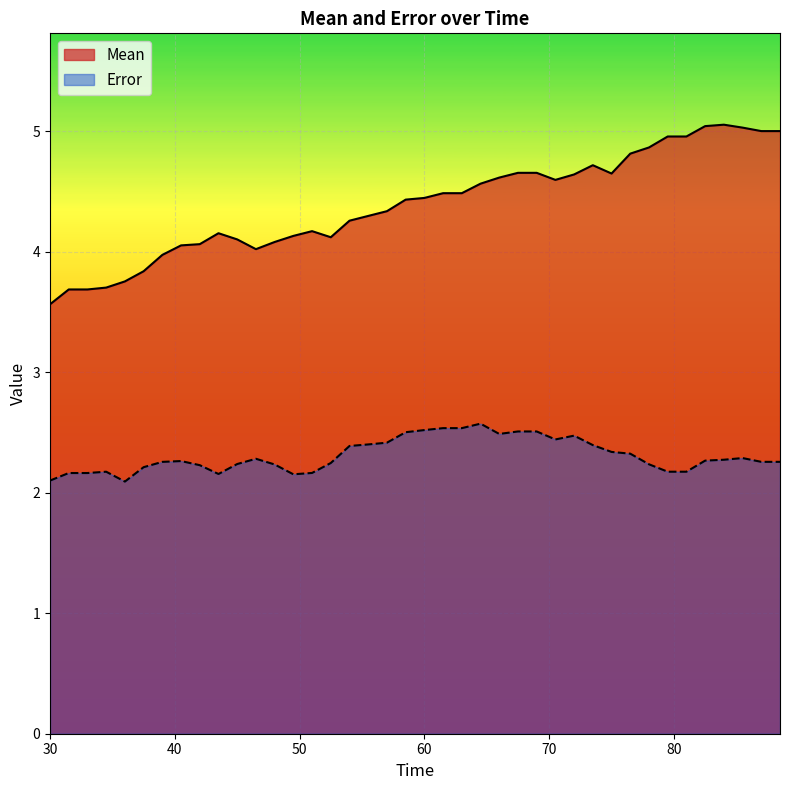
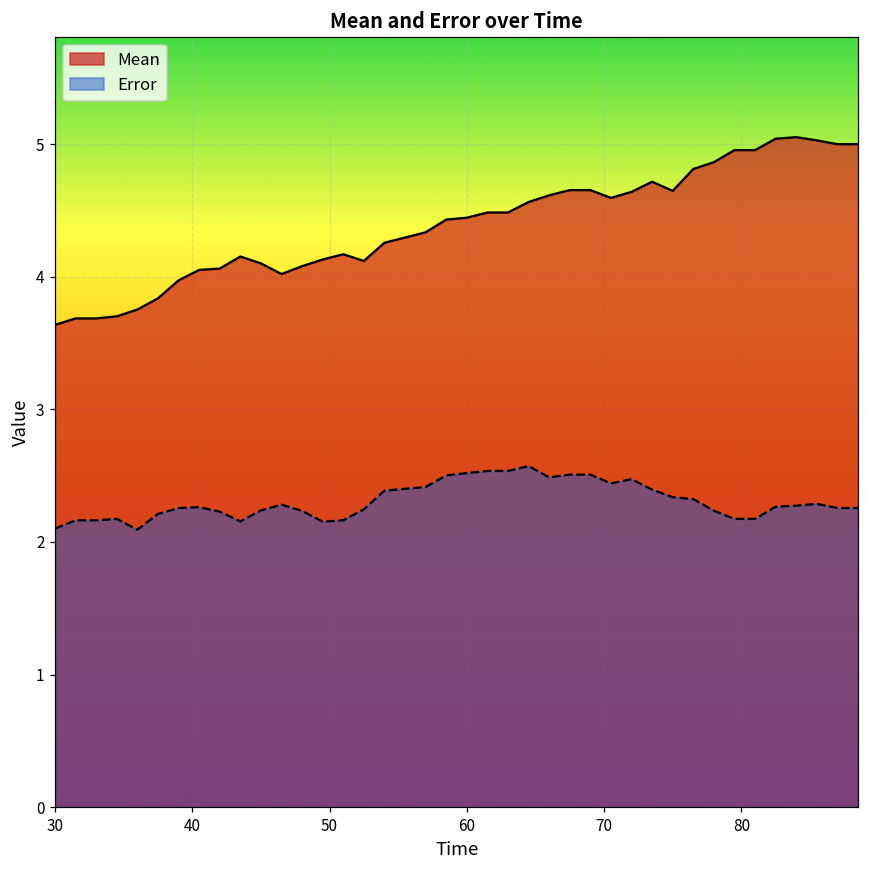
  {
    "Mean": {
-     "30": 3.56,
+     "30": 3.64,
      "60": 4.45
    },
    "Error": {
      "30": 2.10,
      "60": 2.52
    }
  }
